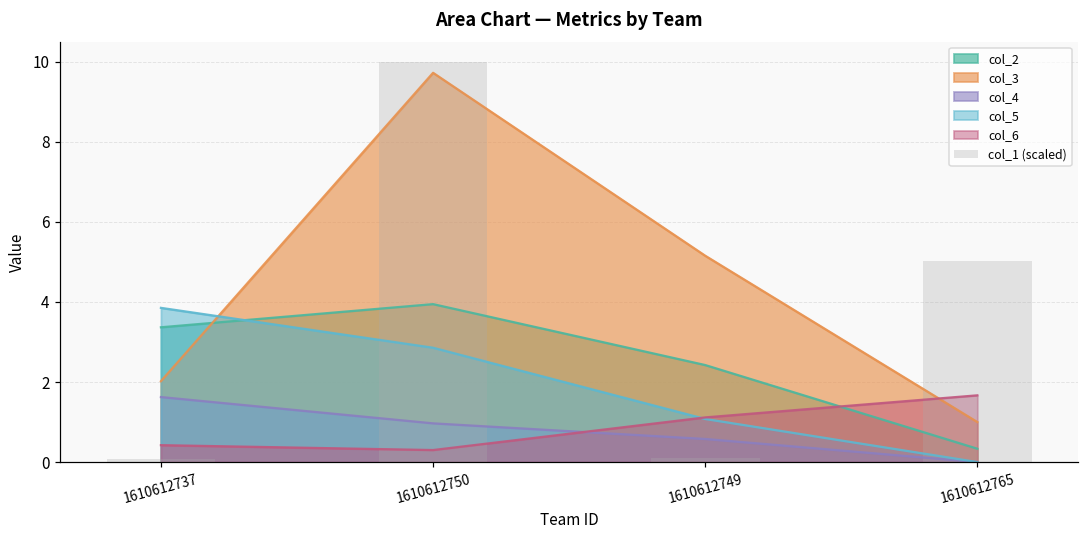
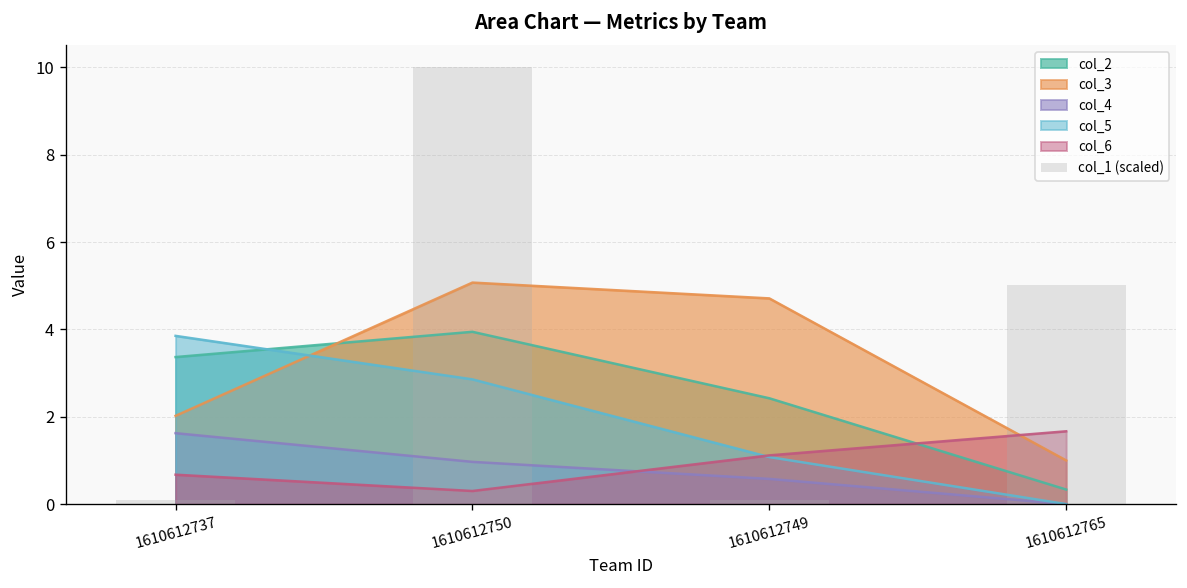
  {
    "col_3": {
      "1610612737": 2.0,
-     "1610612750": 9.7,
-     "1610612749": 5.2,
+     "1610612750": 5.1,
+     "1610612749": 4.7,
      "1610612765": 1.0
    },
    "col_6": {
-     "1610612737": 0.4,
+     "1610612737": 0.7,
      "1610612750": 0.3,
      "1610612765": 1.7
    }
  }
